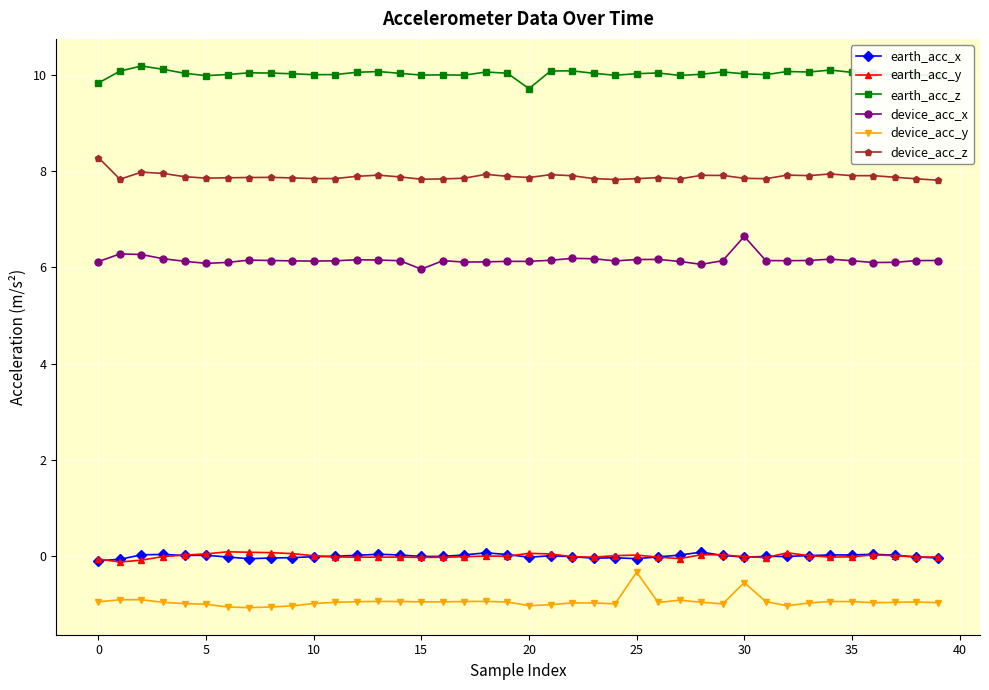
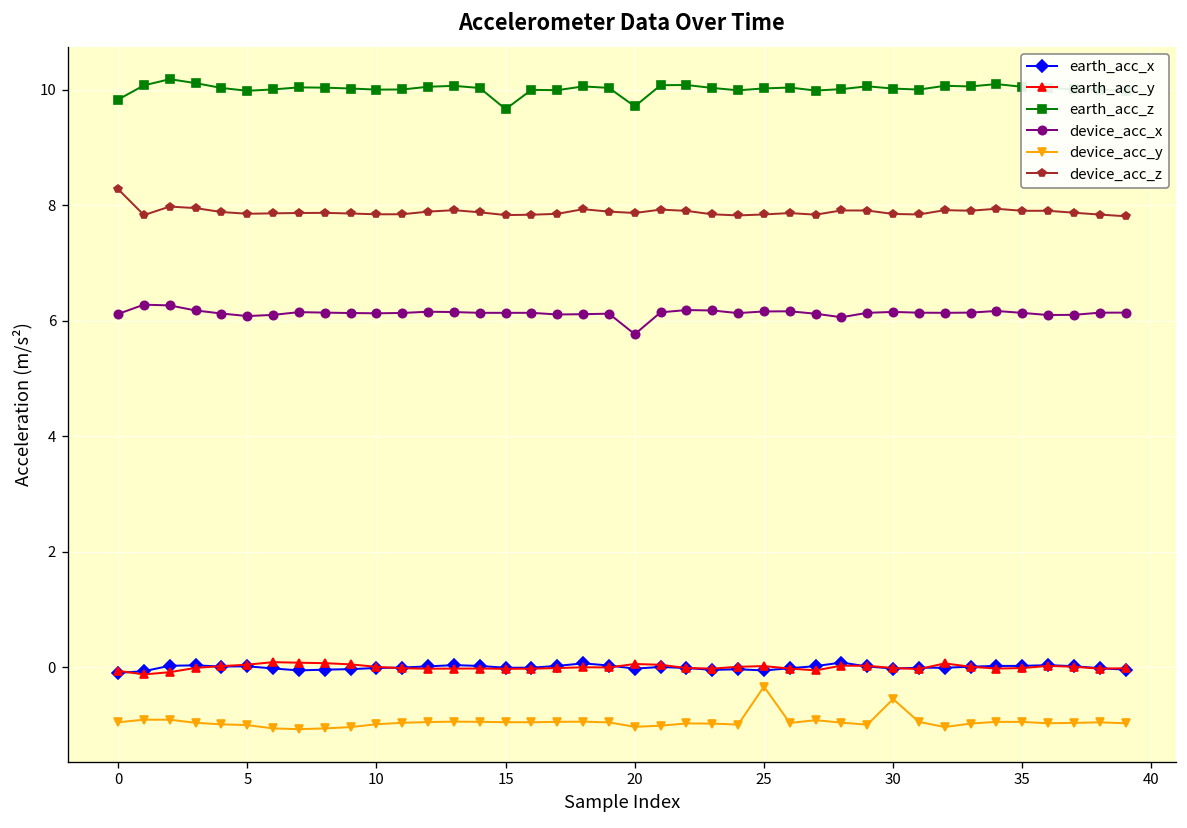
  {
    "earth_acc_x": {
      "20": 0.0,
      "25": -0.1
    },
    "earth_acc_y": {
      "20": 0.1,
      "25": 0.0
    },
    "earth_acc_z": {
      "0": 9.8,
      "5": 10.0,
      "10": 10.0,
-     "15": 10.0,
+     "15": 9.7,
      "20": 9.7,
      "25": 10.0,
      "30": 10.0
    },
    "device_acc_x": {
      "0": 6.1,
      "5": 6.1,
      "10": 6.1,
-     "15": 6.0,
-     "20": 6.1,
+     "15": 6.1,
+     "20": 5.8,
      "25": 6.2,
-     "30": 6.6,
+     "30": 6.2,
      "35": 6.1
    },
    "device_acc_y": {
      "0": -1.0,
      "5": -1.0,
      "10": -1.0,
      "15": -1.0,
      "20": -1.0,
      "25": -0.3,
      "30": -0.6,
      "35": -0.9
    },
    "device_acc_z": {
      "0": 8.3,
      "5": 7.9,
      "10": 7.8,
      "15": 7.8,
      "20": 7.9,
      "25": 7.8,
      "30": 7.8,
      "35": 7.9
    }
  }
